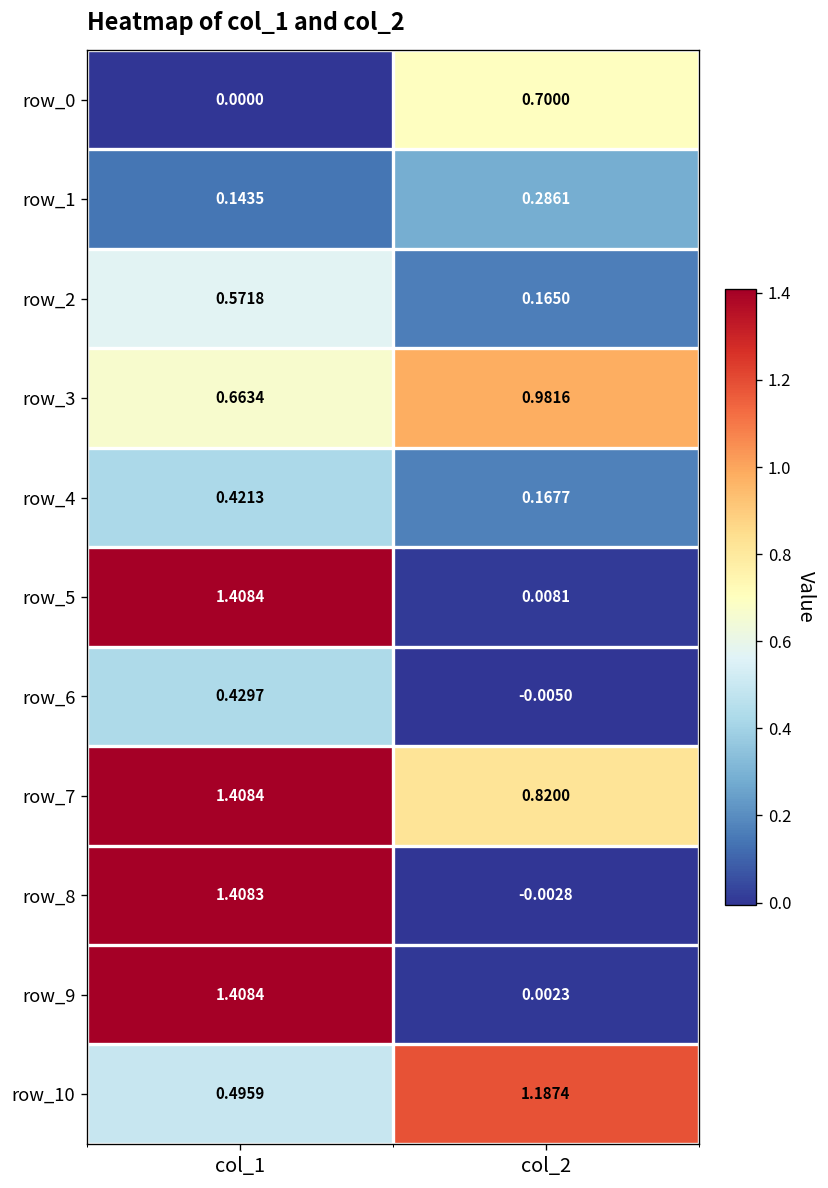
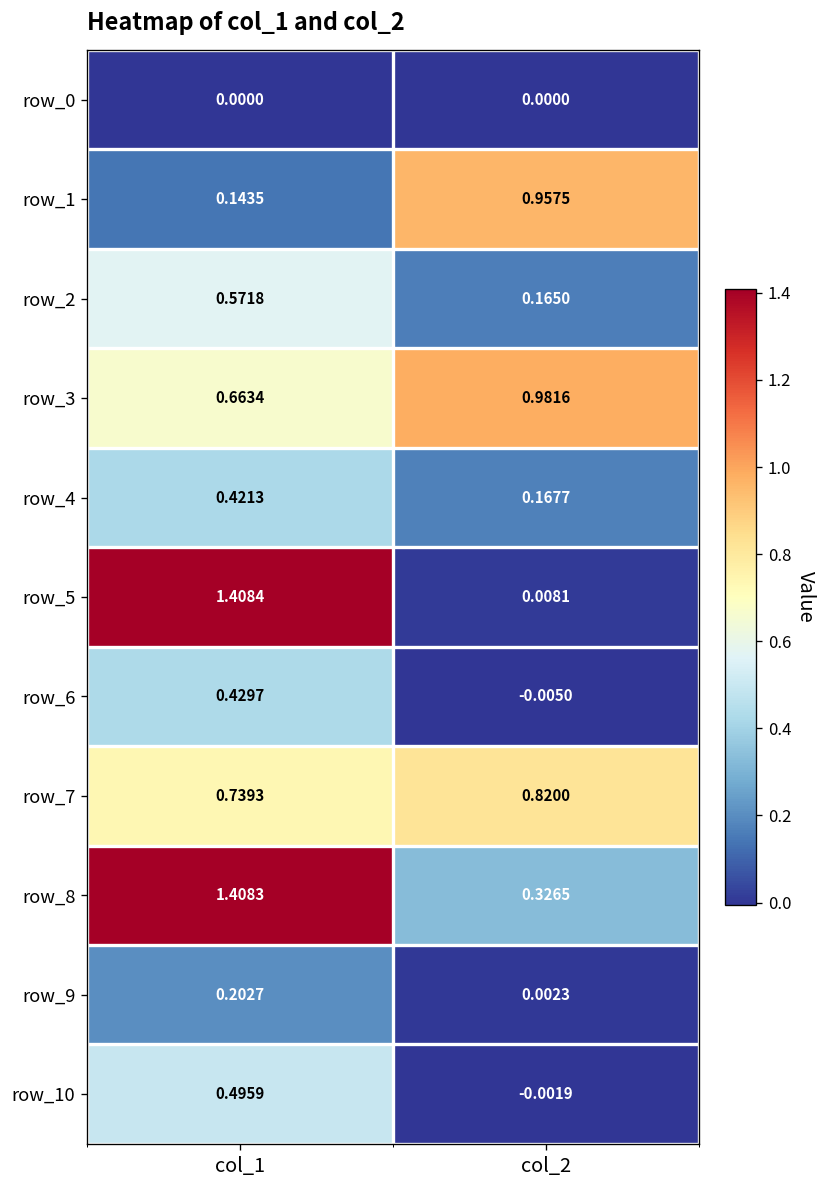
  {
    "row_0": {
      "col_1": 0.0000,
-     "col_2": 0.7000
+     "col_2": 0.0000
    },
    "row_1": {
      "col_1": 0.1435,
-     "col_2": 0.2861
+     "col_2": 0.9575
    },
    "row_2": {
      "col_1": 0.5718,
      "col_2": 0.1650
    },
    "row_3": {
      "col_1": 0.6634,
      "col_2": 0.9816
    },
    "row_4": {
      "col_1": 0.4213,
      "col_2": 0.1677
    },
    "row_5": {
      "col_1": 1.4084,
      "col_2": 0.0081
    },
    "row_6": {
      "col_1": 0.4297,
      "col_2": -0.0050
    },
    "row_7": {
-     "col_1": 1.4084,
+     "col_1": 0.7393,
      "col_2": 0.8200
    },
    "row_8": {
      "col_1": 1.4083,
-     "col_2": -0.0028
+     "col_2": 0.3265
    },
    "row_9": {
-     "col_1": 1.4084,
+     "col_1": 0.2027,
      "col_2": 0.0023
    },
    "row_10": {
      "col_1": 0.4959,
-     "col_2": 1.1874
+     "col_2": -0.0019
    }
  }
